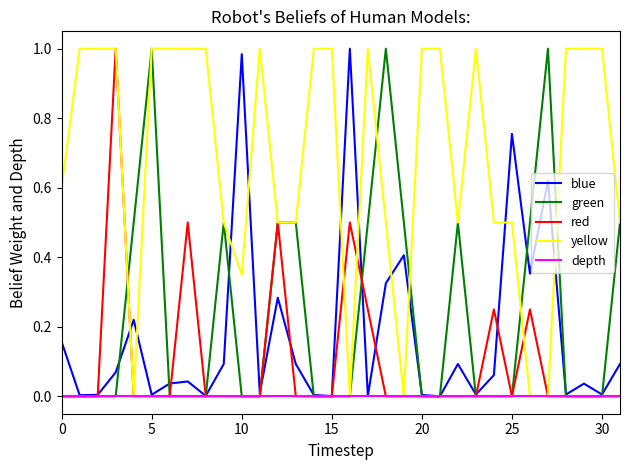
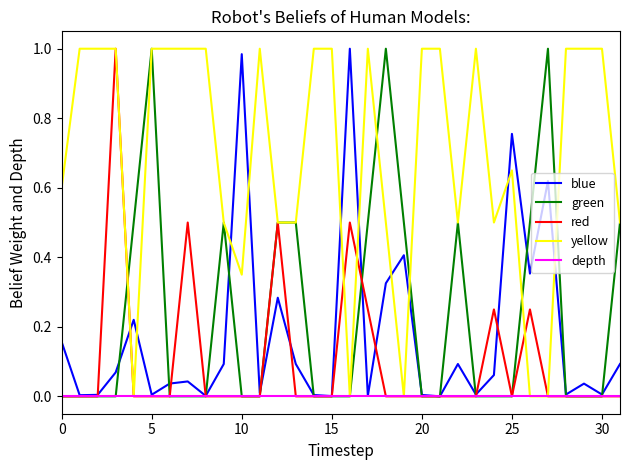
  {
    "blue": {
      "0": 0.16,
      "10": 0.98,
      "25": 0.76
    },
    "yellow": {
      "0": 0.60,
      "10": 0.35,
      "15": 1.00,
      "20": 1.00,
-     "25": 0.50,
+     "25": 0.65,
      "30": 1.00
    }
  }
